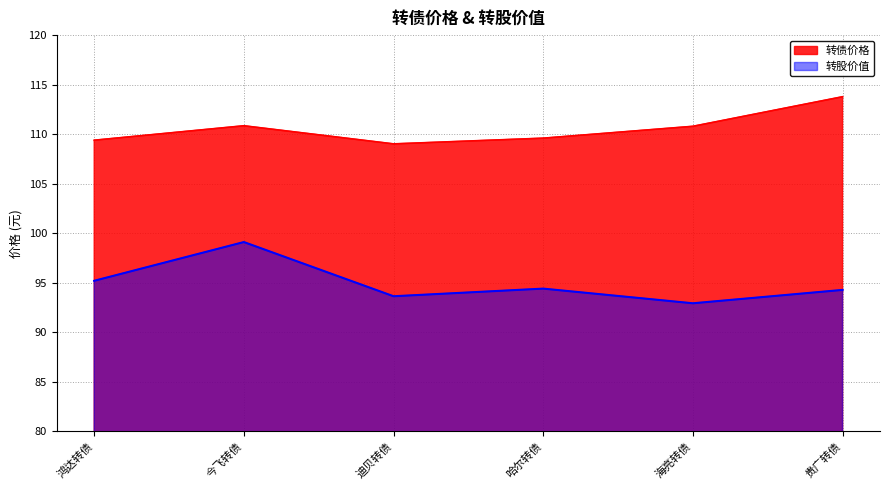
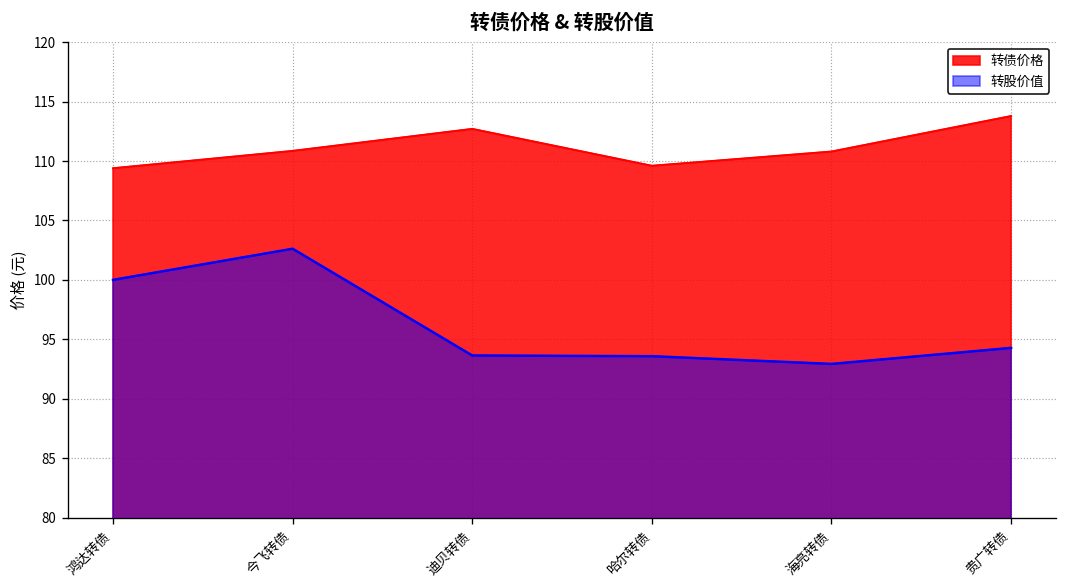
  {
    "转债价格": {
      "鸿达转债": 109,
      "今飞转债": 111,
-     "迪贝转债": 109,
+     "迪贝转债": 113,
      "哈尔转债": 110,
      "海亮转债": 111,
      "贵广转债": 114
    },
    "转股价值": {
-     "鸿达转债": 95,
-     "今飞转债": 99,
+     "鸿达转债": 100,
+     "今飞转债": 103,
      "迪贝转债": 94,
-     "哈尔转债": 94.4,
+     "哈尔转债": 93.6,
      "海亮转债": 93,
      "贵广转债": 94
    }
  }
